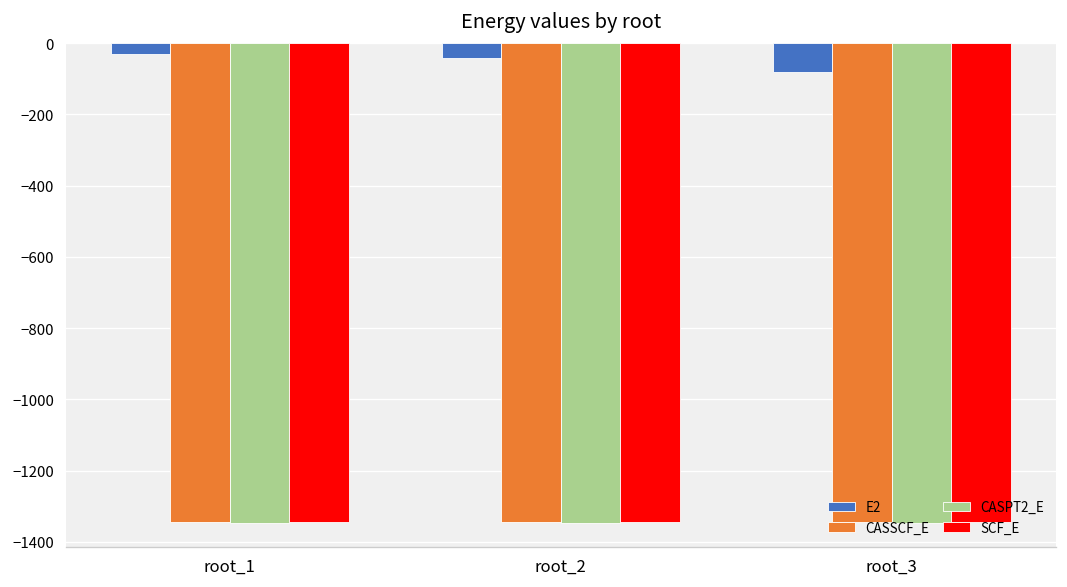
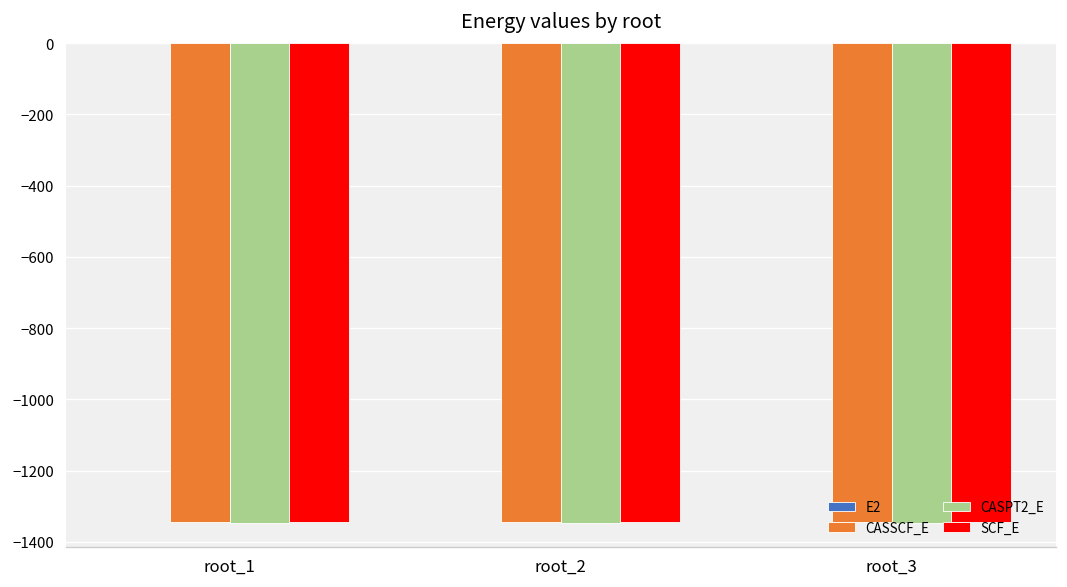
  {
    "E2": {
-     "root_1": -30,
-     "root_2": -40,
-     "root_3": -80
+     "root_1": 0,
+     "root_2": 0,
+     "root_3": 0
    },
    "CASSCF_E": {
      "root_1": -1350,
      "root_2": -1350,
      "root_3": -1350
    },
    "CASPT2_E": {
      "root_1": -1350,
      "root_2": -1350,
      "root_3": -1350
    },
    "SCF_E": {
      "root_1": -1350,
      "root_2": -1350,
      "root_3": -1350
    }
  }
